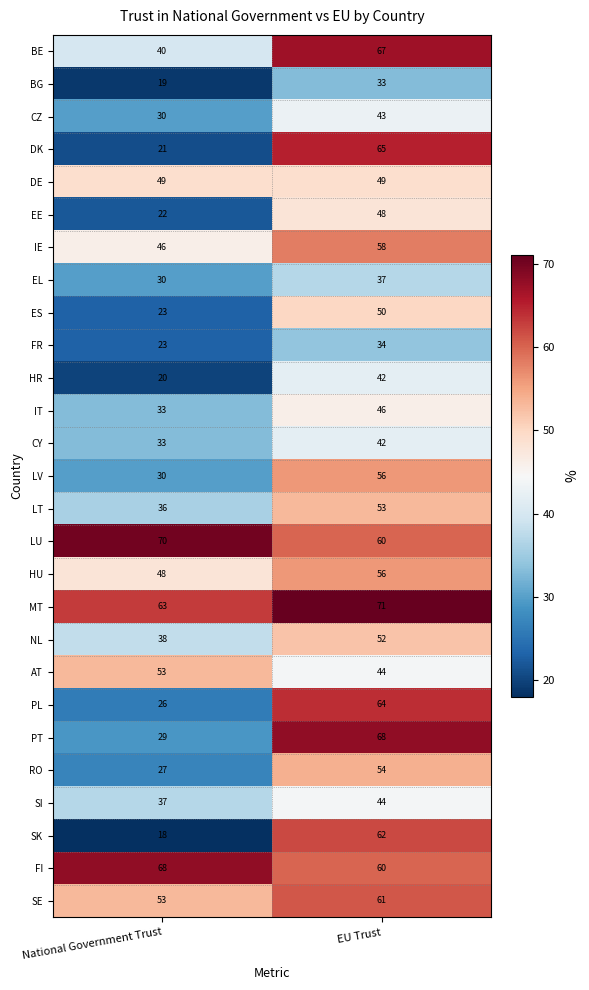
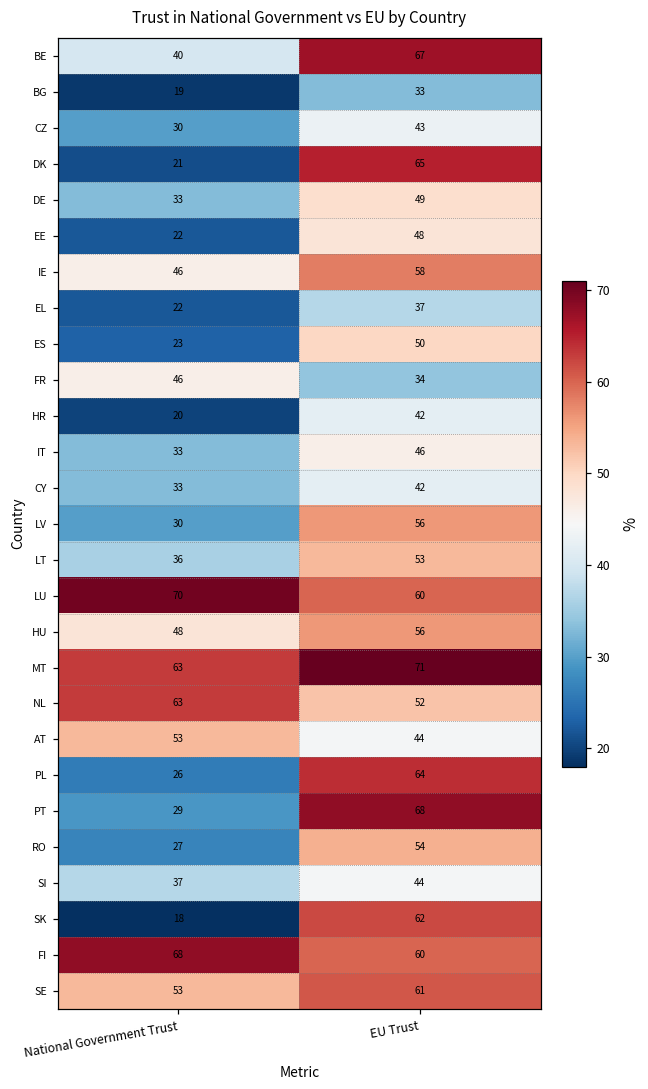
  {
    "BE": {
      "National Government Trust": 40,
      "EU Trust": 67
    },
    "BG": {
      "National Government Trust": 19,
      "EU Trust": 33
    },
    "CZ": {
      "National Government Trust": 30,
      "EU Trust": 43
    },
    "DK": {
      "National Government Trust": 21,
      "EU Trust": 65
    },
    "DE": {
-     "National Government Trust": 49,
+     "National Government Trust": 33,
      "EU Trust": 49
    },
    "EE": {
      "National Government Trust": 22,
      "EU Trust": 48
    },
    "IE": {
      "National Government Trust": 46,
      "EU Trust": 58
    },
    "EL": {
-     "National Government Trust": 30,
+     "National Government Trust": 22,
      "EU Trust": 37
    },
    "ES": {
      "National Government Trust": 23,
      "EU Trust": 50
    },
    "FR": {
-     "National Government Trust": 23,
+     "National Government Trust": 46,
      "EU Trust": 34
    },
    "HR": {
      "National Government Trust": 20,
      "EU Trust": 42
    },
    "IT": {
      "National Government Trust": 33,
      "EU Trust": 46
    },
    "CY": {
      "National Government Trust": 33,
      "EU Trust": 42
    },
    "LV": {
      "National Government Trust": 30,
      "EU Trust": 56
    },
    "LT": {
      "National Government Trust": 36,
      "EU Trust": 53
    },
    "LU": {
      "National Government Trust": 70,
      "EU Trust": 60
    },
    "HU": {
      "National Government Trust": 48,
      "EU Trust": 56
    },
    "MT": {
      "National Government Trust": 63,
      "EU Trust": 71
    },
    "NL": {
-     "National Government Trust": 38,
+     "National Government Trust": 63,
      "EU Trust": 52
    },
    "AT": {
      "National Government Trust": 53,
      "EU Trust": 44
    },
    "PL": {
      "National Government Trust": 26,
      "EU Trust": 64
    },
    "PT": {
      "National Government Trust": 29,
      "EU Trust": 68
    },
    "RO": {
      "National Government Trust": 27,
      "EU Trust": 54
    },
    "SI": {
      "National Government Trust": 37,
      "EU Trust": 44
    },
    "SK": {
      "National Government Trust": 18,
      "EU Trust": 62
    },
    "FI": {
      "National Government Trust": 68,
      "EU Trust": 60
    },
    "SE": {
      "National Government Trust": 53,
      "EU Trust": 61
    }
  }
